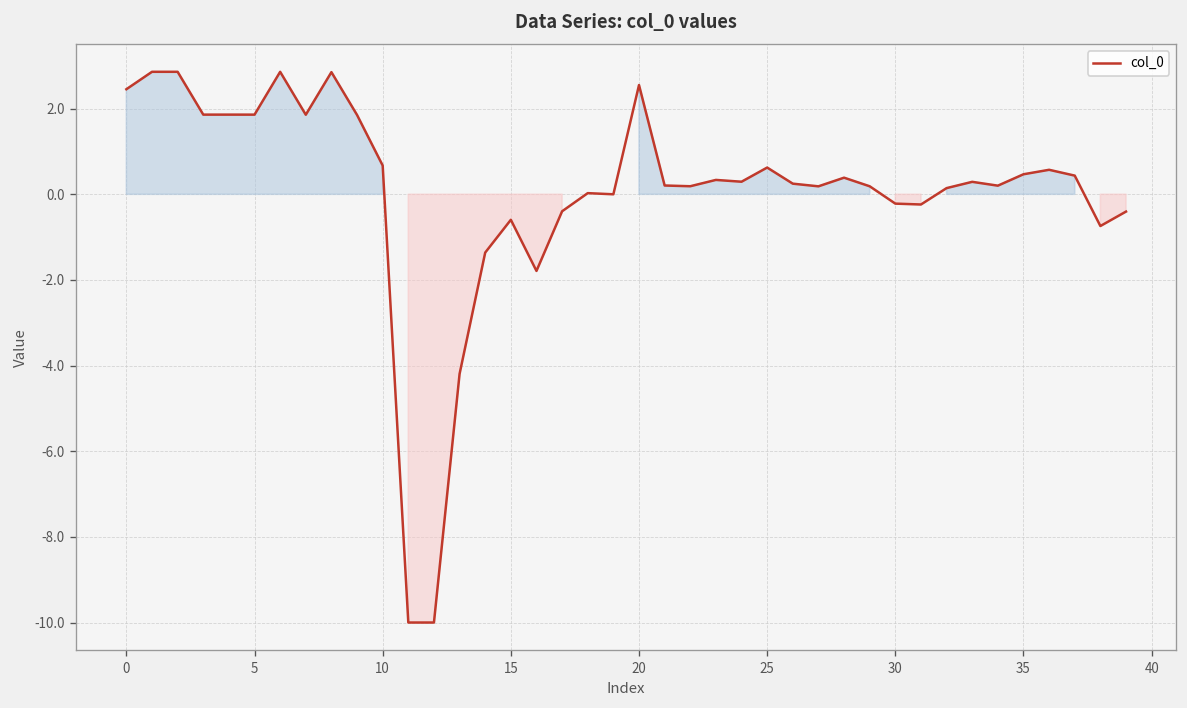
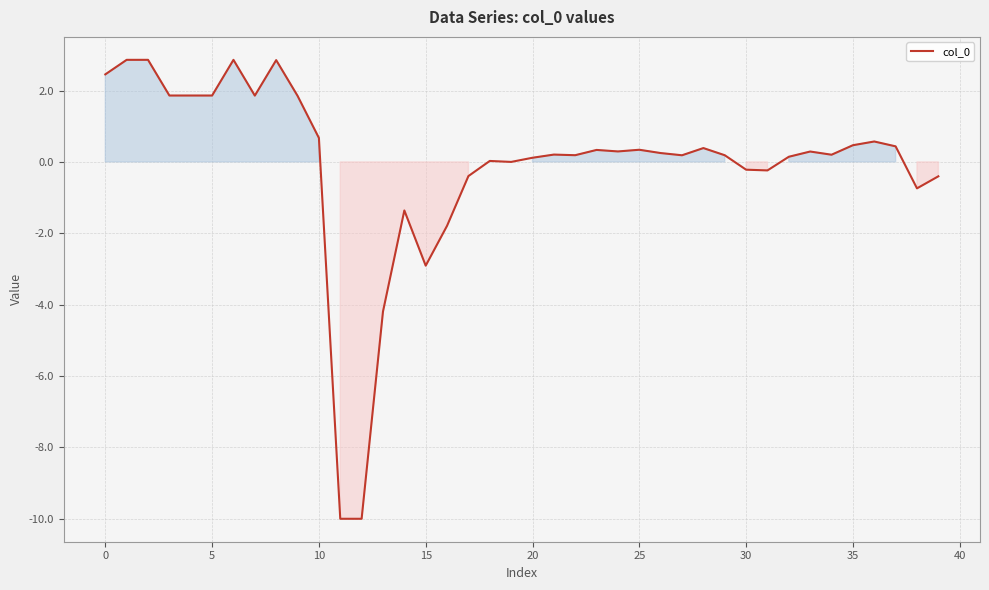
  {
    "0": 2.5,
    "5": 1.9,
    "10": 0.7,
-   "15": -0.6,
-   "20": 2.6,
-   "25": 0.6,
+   "15": -2.9,
+   "20": 0.1,
+   "25": 0.3,
    "30": -0.2,
    "35": 0.5
  }
